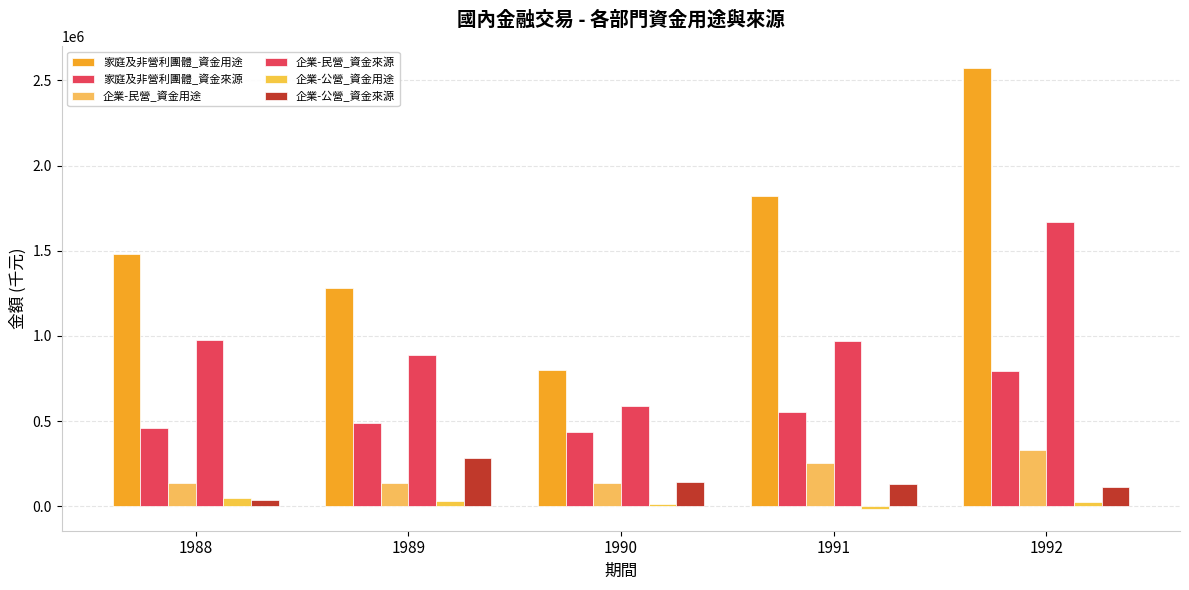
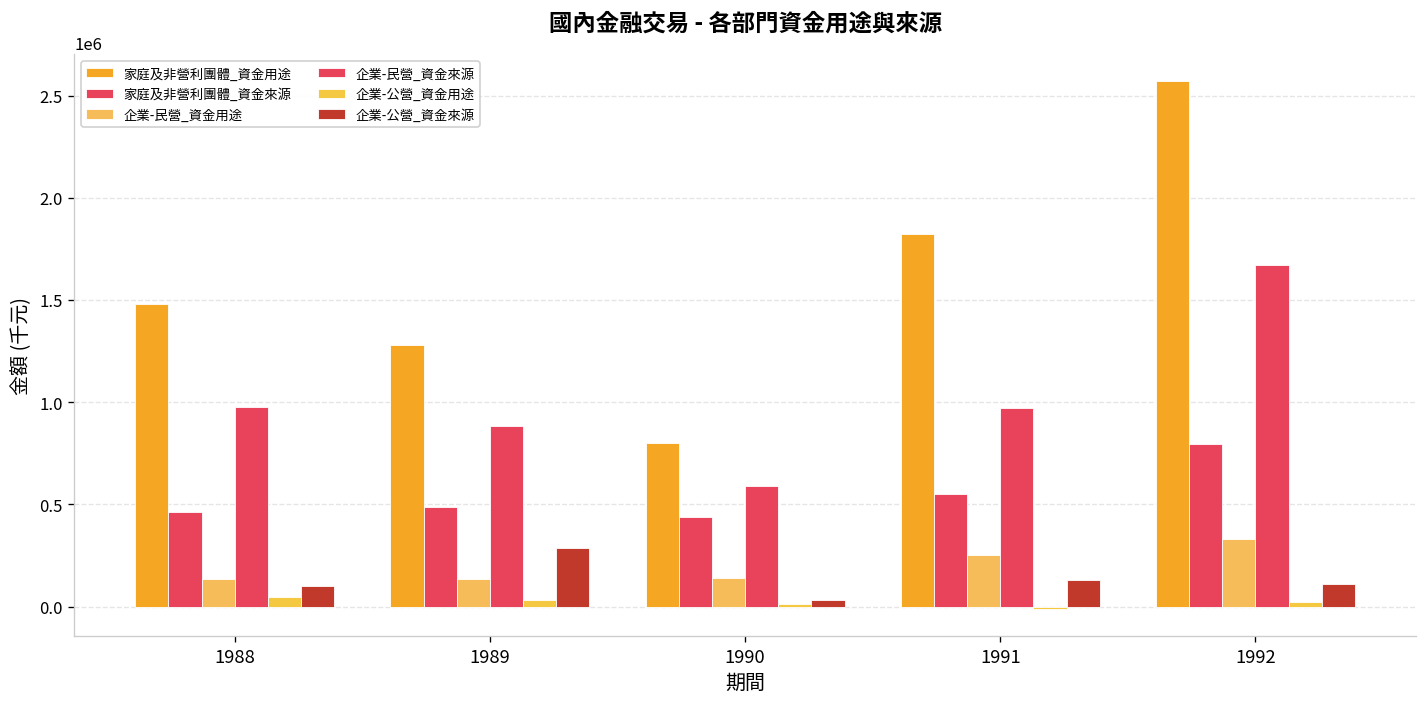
  {
    "企業-公營_資金來源": {
-     "1988": 30000,
+     "1988": 100000,
      "1989": 290000,
-     "1990": 140000,
+     "1990": 30000,
      "1991": 130000,
      "1992": 110000
    }
  }
